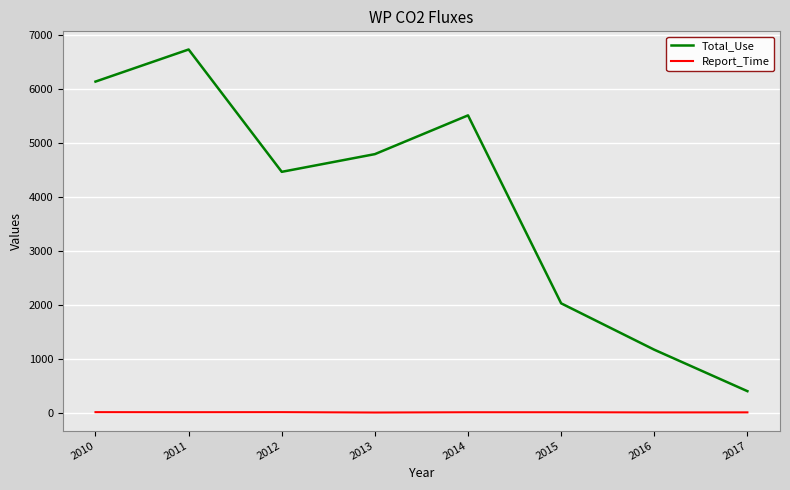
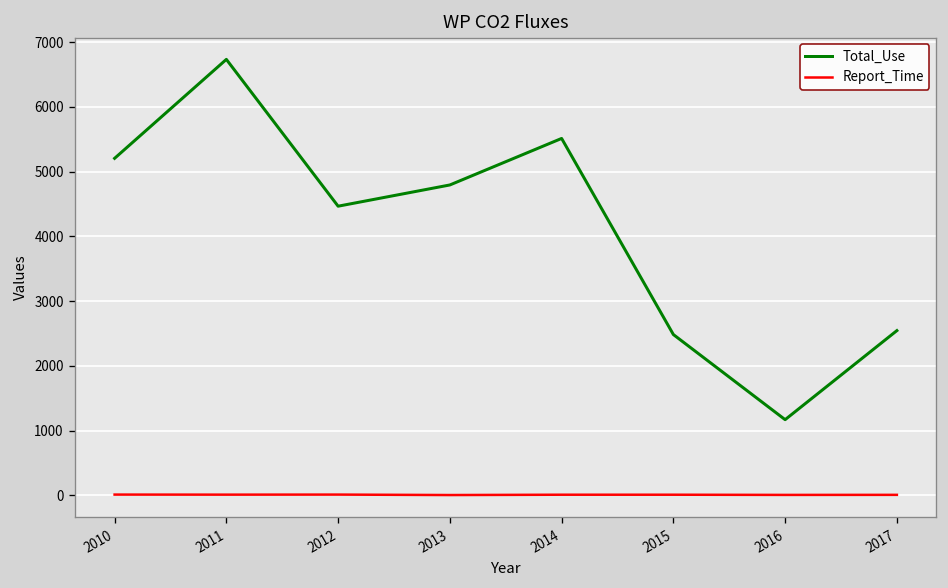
  {
    "Total_Use": {
-     "2010": 6100,
+     "2010": 5200,
      "2011": 6700,
      "2012": 4500,
      "2013": 4800,
      "2014": 5500,
-     "2015": 2000,
+     "2015": 2500,
      "2016": 1200,
-     "2017": 400
+     "2017": 2500
    },
    "Report_Time": {
      "2010": 0,
      "2011": 0,
      "2012": 0,
      "2013": 0,
      "2014": 0,
      "2015": 0,
      "2016": 0,
      "2017": 0
    }
  }
